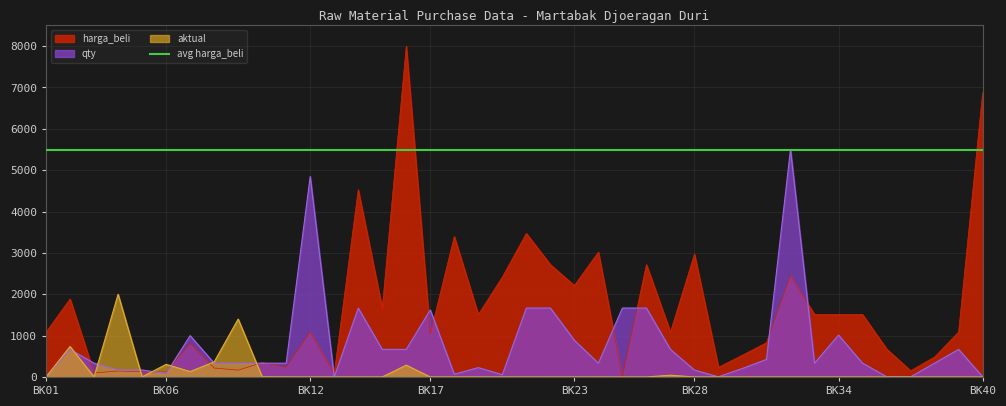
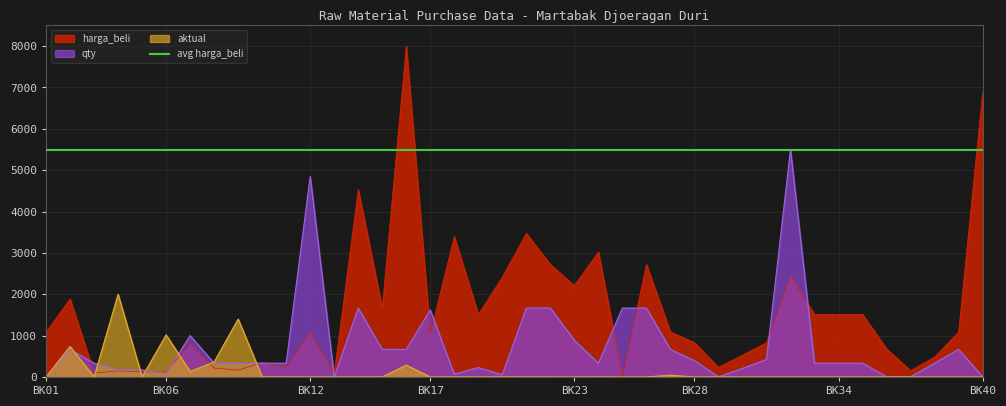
  {
    "harga_beli": {
      "BK01": 1100,
      "BK12": 1100,
      "BK17": 1000,
      "BK23": 2200,
-     "BK28": 3000,
+     "BK28": 800,
      "BK34": 1500,
      "BK40": 6900
    },
    "qty": {
      "BK12": 4800,
      "BK17": 1600,
      "BK23": 900,
-     "BK28": 200,
-     "BK34": 1000
+     "BK28": 400,
+     "BK34": 300
    },
    "aktual": {
-     "BK06": 300,
+     "BK06": 1000,
      "BK12": 0,
      "BK17": 0,
      "BK23": 0,
      "BK28": 0,
      "BK34": 0
    }
  }
